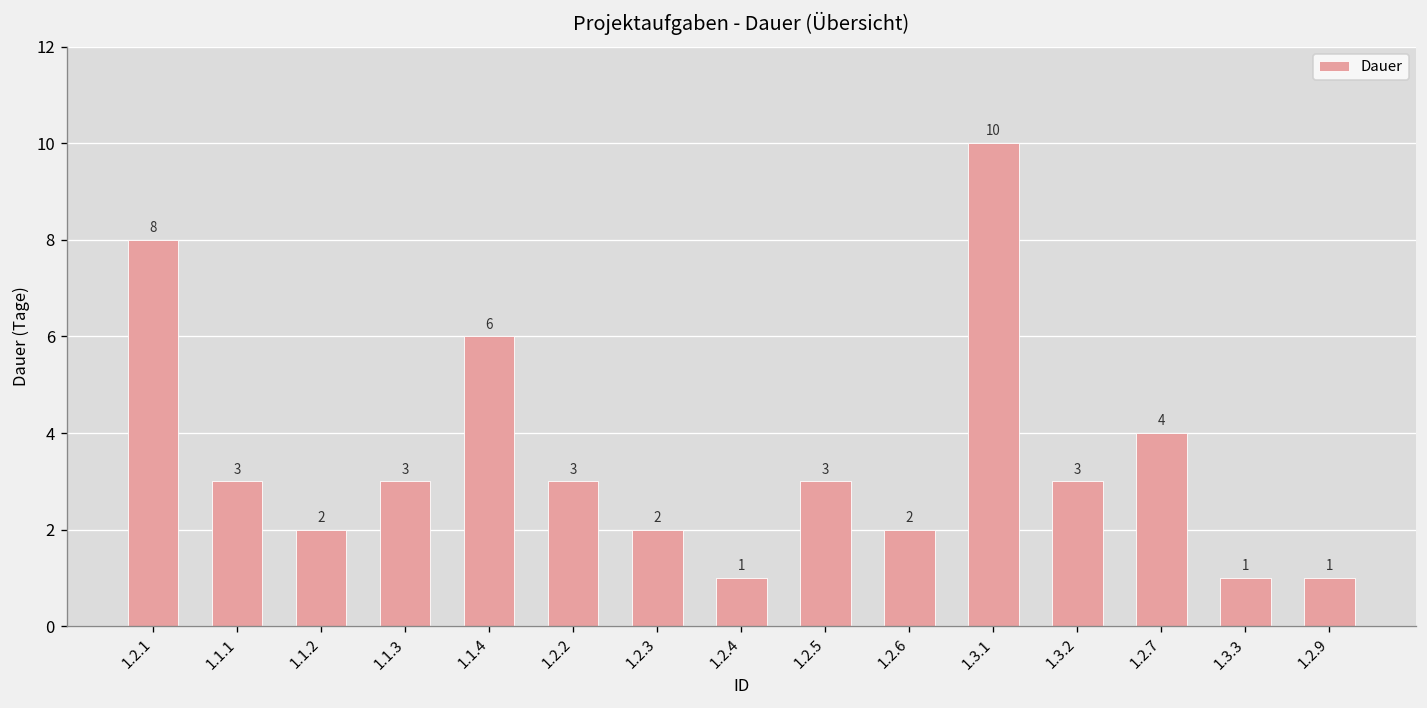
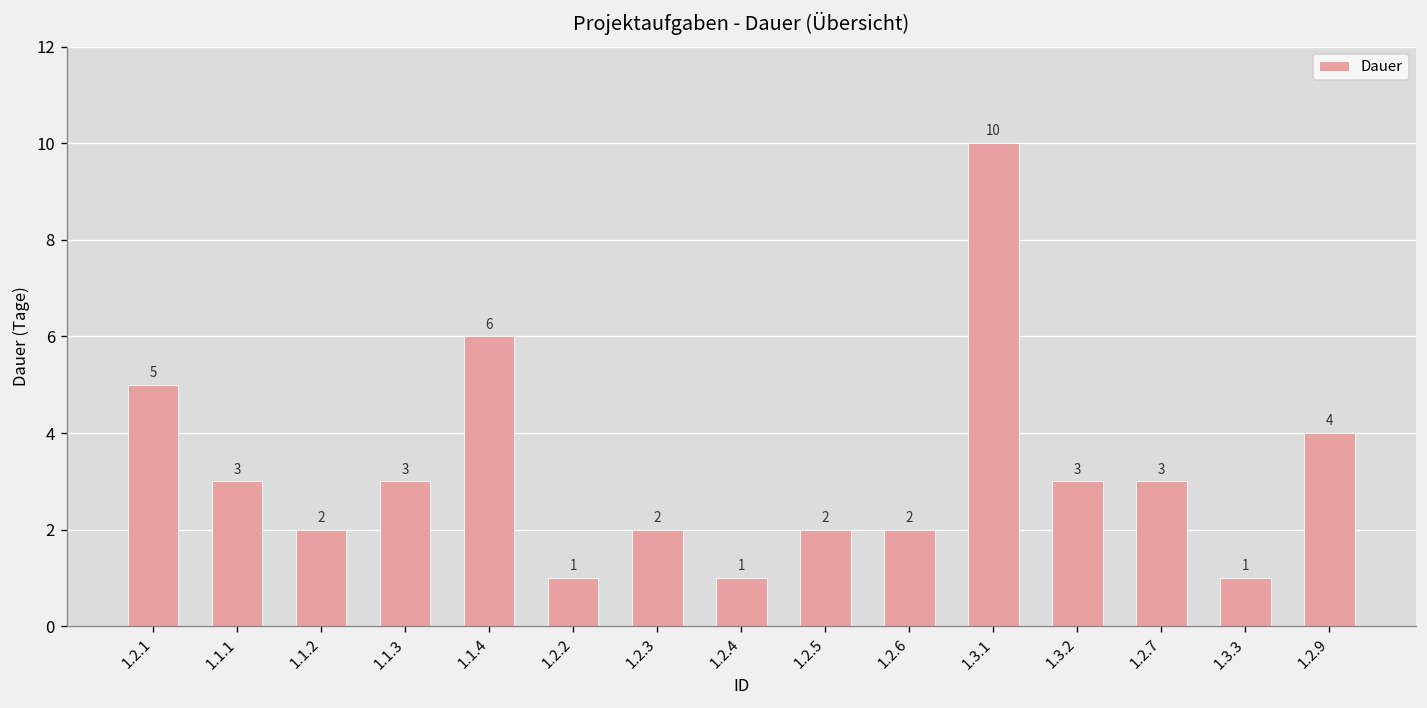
  {
-   "1.2.1": 8,
+   "1.2.1": 5,
    "1.1.1": 3,
    "1.1.2": 2,
    "1.1.3": 3,
    "1.1.4": 6,
-   "1.2.2": 3,
+   "1.2.2": 1,
    "1.2.3": 2,
    "1.2.4": 1,
-   "1.2.5": 3,
+   "1.2.5": 2,
    "1.2.6": 2,
    "1.3.1": 10,
    "1.3.2": 3,
-   "1.2.7": 4,
+   "1.2.7": 3,
    "1.3.3": 1,
-   "1.2.9": 1
+   "1.2.9": 4
  }
